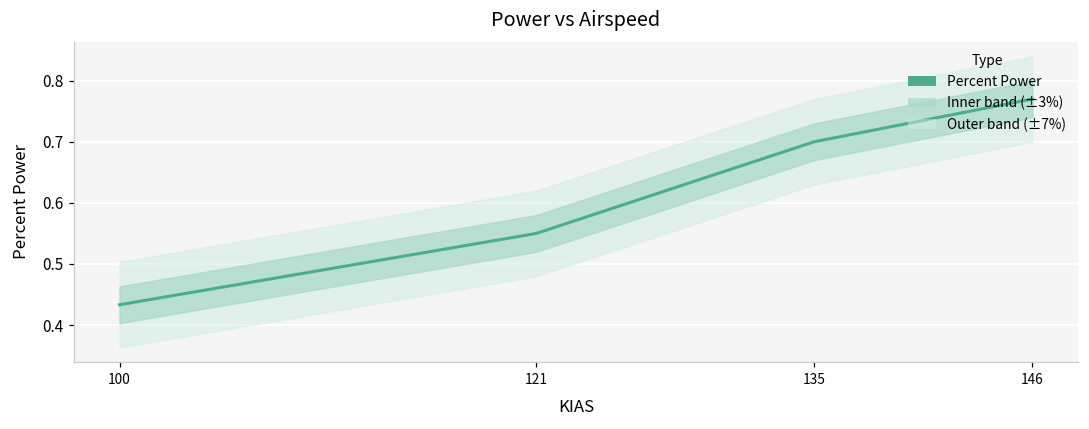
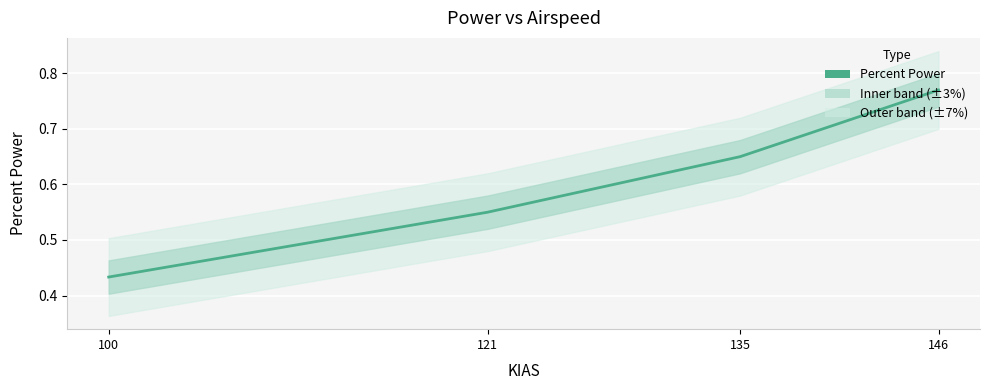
  {
    "Percent Power": {
      "100": 0.43,
      "121": 0.55,
-     "135": 0.70,
+     "135": 0.65,
      "146": 0.77
    }
  }
